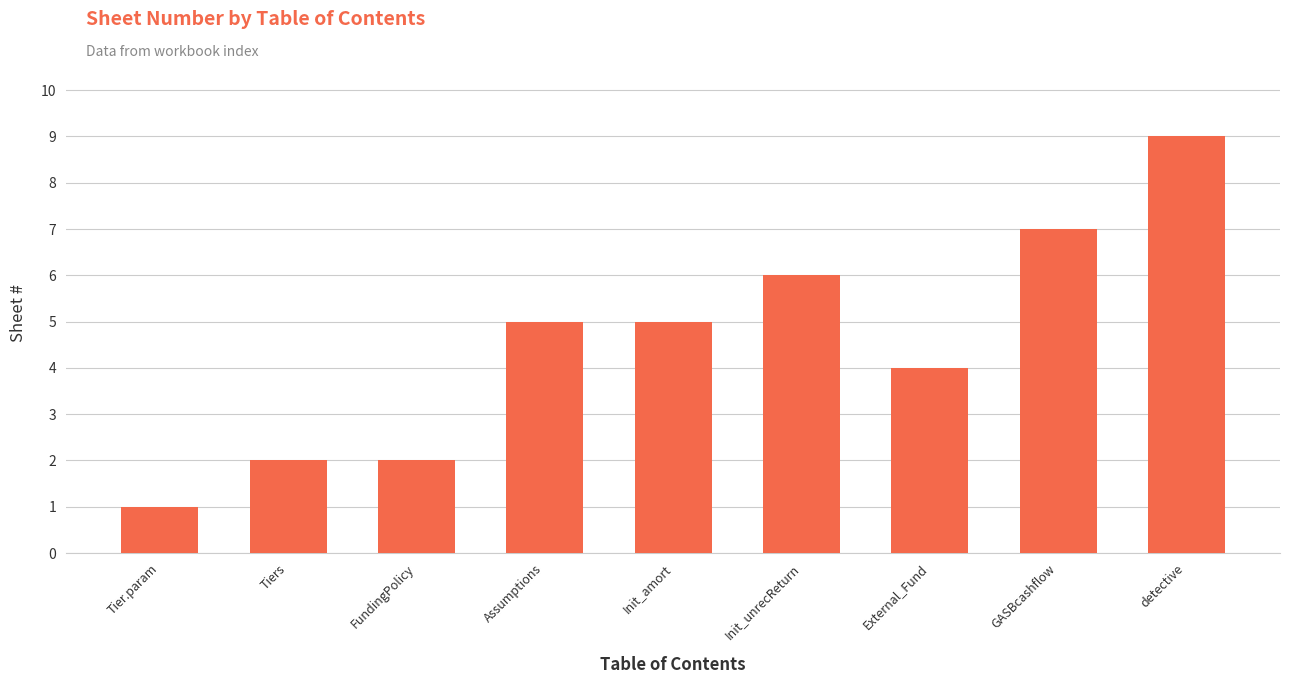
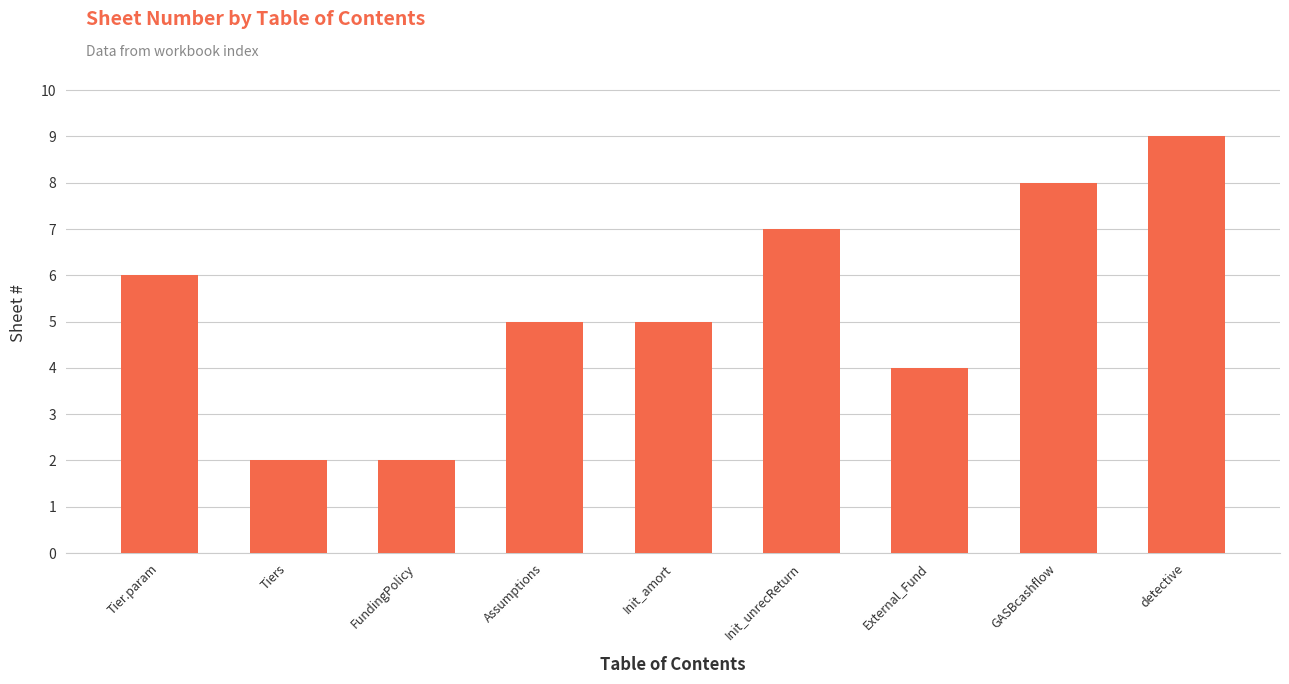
  {
-   "Tier.param": 1,
+   "Tier.param": 6,
    "Tiers": 2,
    "FundingPolicy": 2,
    "Assumptions": 5,
    "Init_amort": 5,
-   "Init_unrecReturn": 6,
+   "Init_unrecReturn": 7,
    "External_Fund": 4,
-   "GASBcashflow": 7,
+   "GASBcashflow": 8,
    "detective": 9
  }
